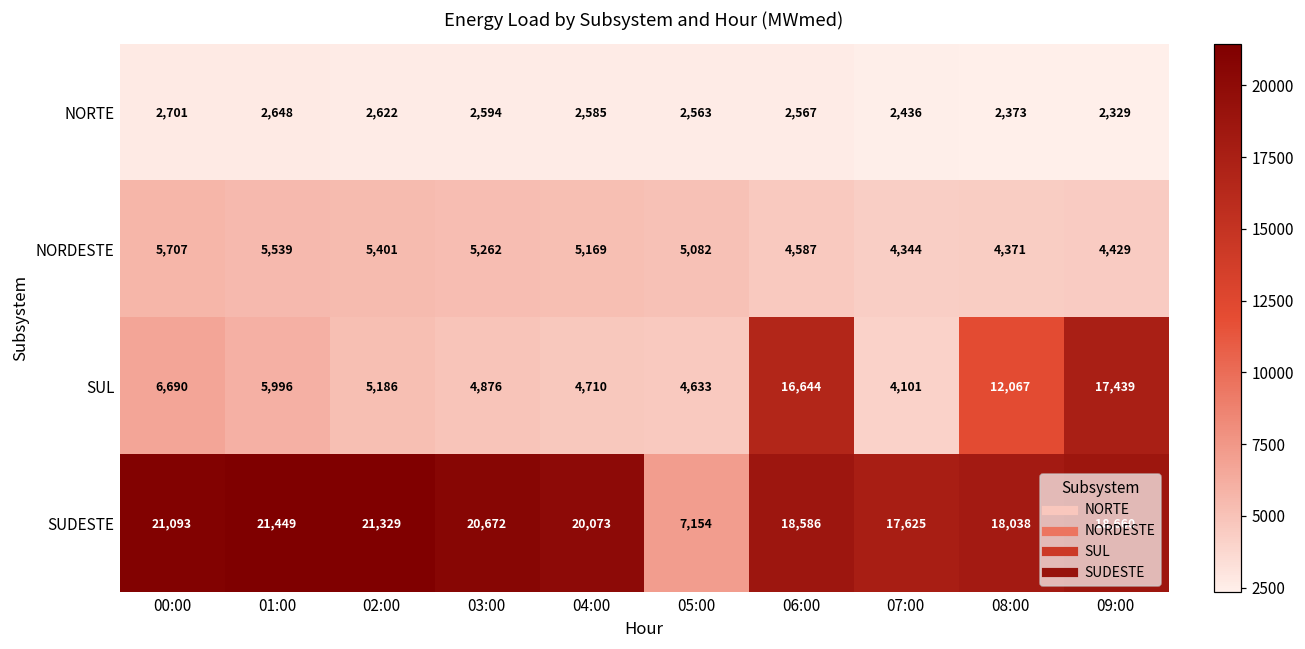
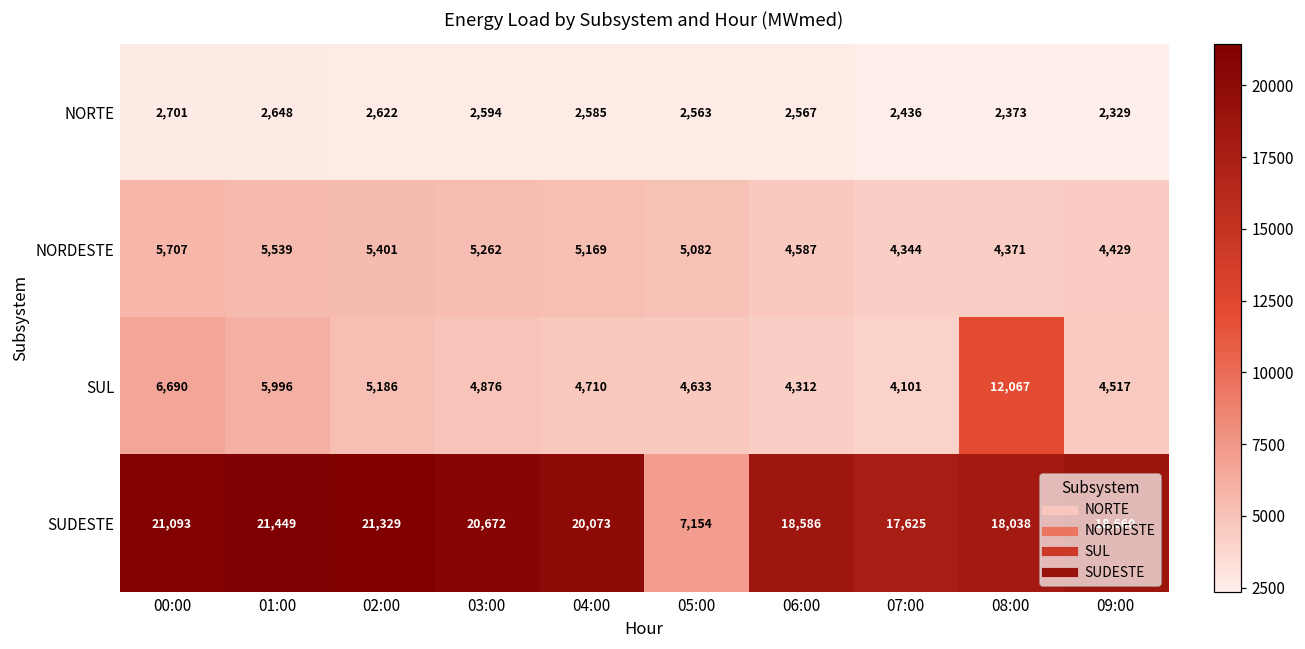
  {
    "NORTE": {
      "00:00": "2,701",
      "01:00": "2,648",
      "02:00": "2,622",
      "03:00": "2,594",
      "04:00": "2,585",
      "05:00": "2,563",
      "06:00": "2,567",
      "07:00": "2,436",
      "08:00": "2,373",
      "09:00": "2,329"
    },
    "NORDESTE": {
      "00:00": "5,707",
      "01:00": "5,539",
      "02:00": "5,401",
      "03:00": "5,262",
      "04:00": "5,169",
      "05:00": "5,082",
      "06:00": "4,587",
      "07:00": "4,344",
      "08:00": "4,371",
      "09:00": "4,429"
    },
    "SUL": {
      "00:00": "6,690",
      "01:00": "5,996",
      "02:00": "5,186",
      "03:00": "4,876",
      "04:00": "4,710",
      "05:00": "4,633",
-     "06:00": "16,644",
+     "06:00": "4,312",
      "07:00": "4,101",
      "08:00": "12,067",
-     "09:00": "17,439"
+     "09:00": "4,517"
    },
    "SUDESTE": {
      "00:00": "21,093",
      "01:00": "21,449",
      "02:00": "21,329",
      "03:00": "20,672",
      "04:00": "20,073",
      "05:00": "7,154",
      "06:00": "18,586",
      "07:00": "17,625",
      "08:00": "18,038"
    }
  }
